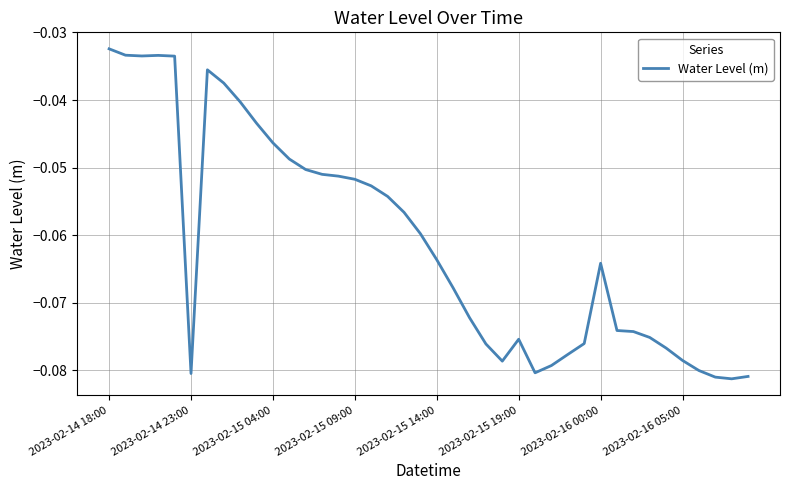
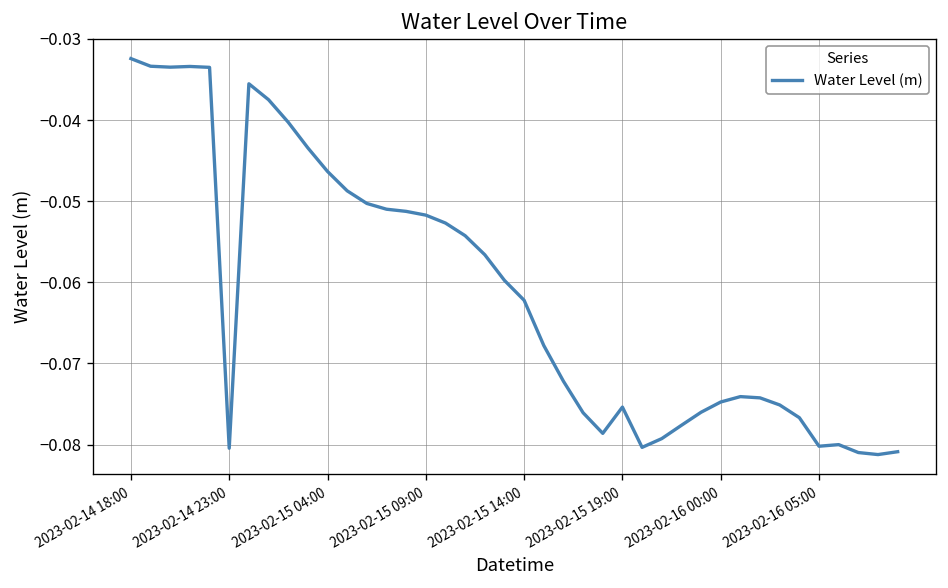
  {
    "2023-02-14 18:00": -0.032,
    "2023-02-14 23:00": -0.080,
    "2023-02-15 04:00": -0.046,
    "2023-02-15 09:00": -0.052,
-   "2023-02-15 14:00": -0.064,
+   "2023-02-15 14:00": -0.062,
    "2023-02-15 19:00": -0.075,
-   "2023-02-16 00:00": -0.064,
-   "2023-02-16 05:00": -0.079
+   "2023-02-16 00:00": -0.075,
+   "2023-02-16 05:00": -0.080
  }
